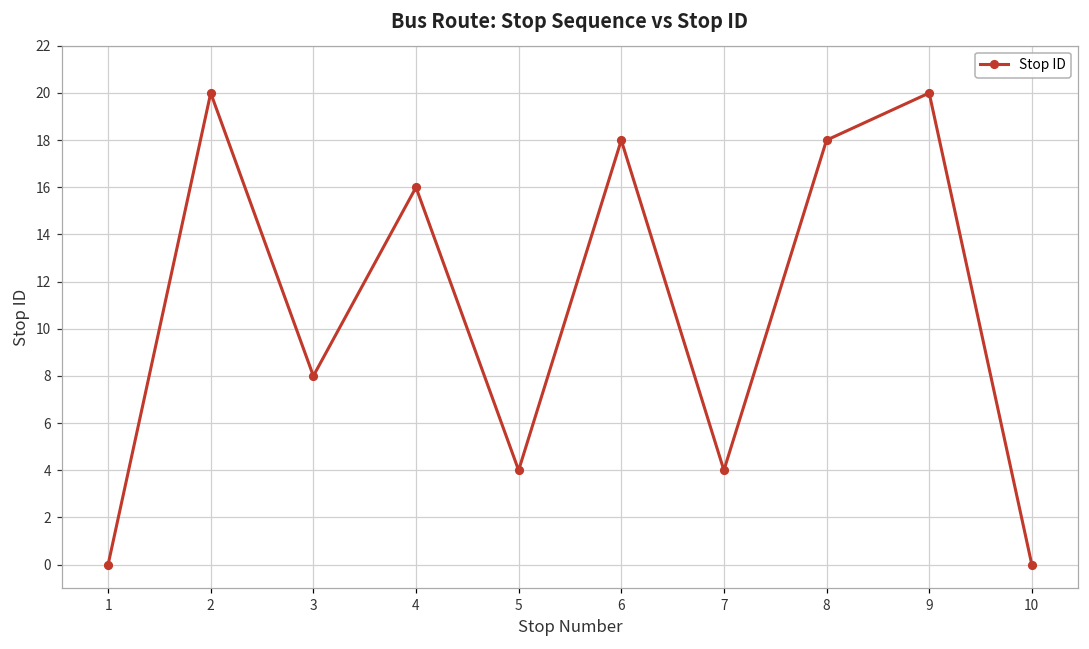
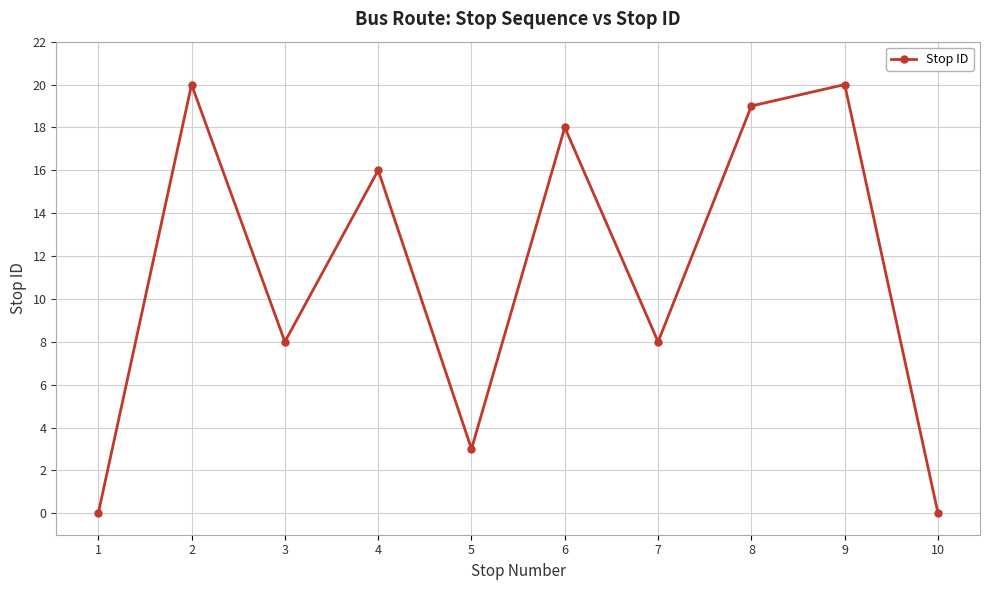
  {
    "1": 0,
    "2": 20,
    "3": 8,
    "4": 16,
-   "5": 4,
+   "5": 3,
    "6": 18,
-   "7": 4,
-   "8": 18,
+   "7": 8,
+   "8": 19,
    "9": 20,
    "10": 0
  }
